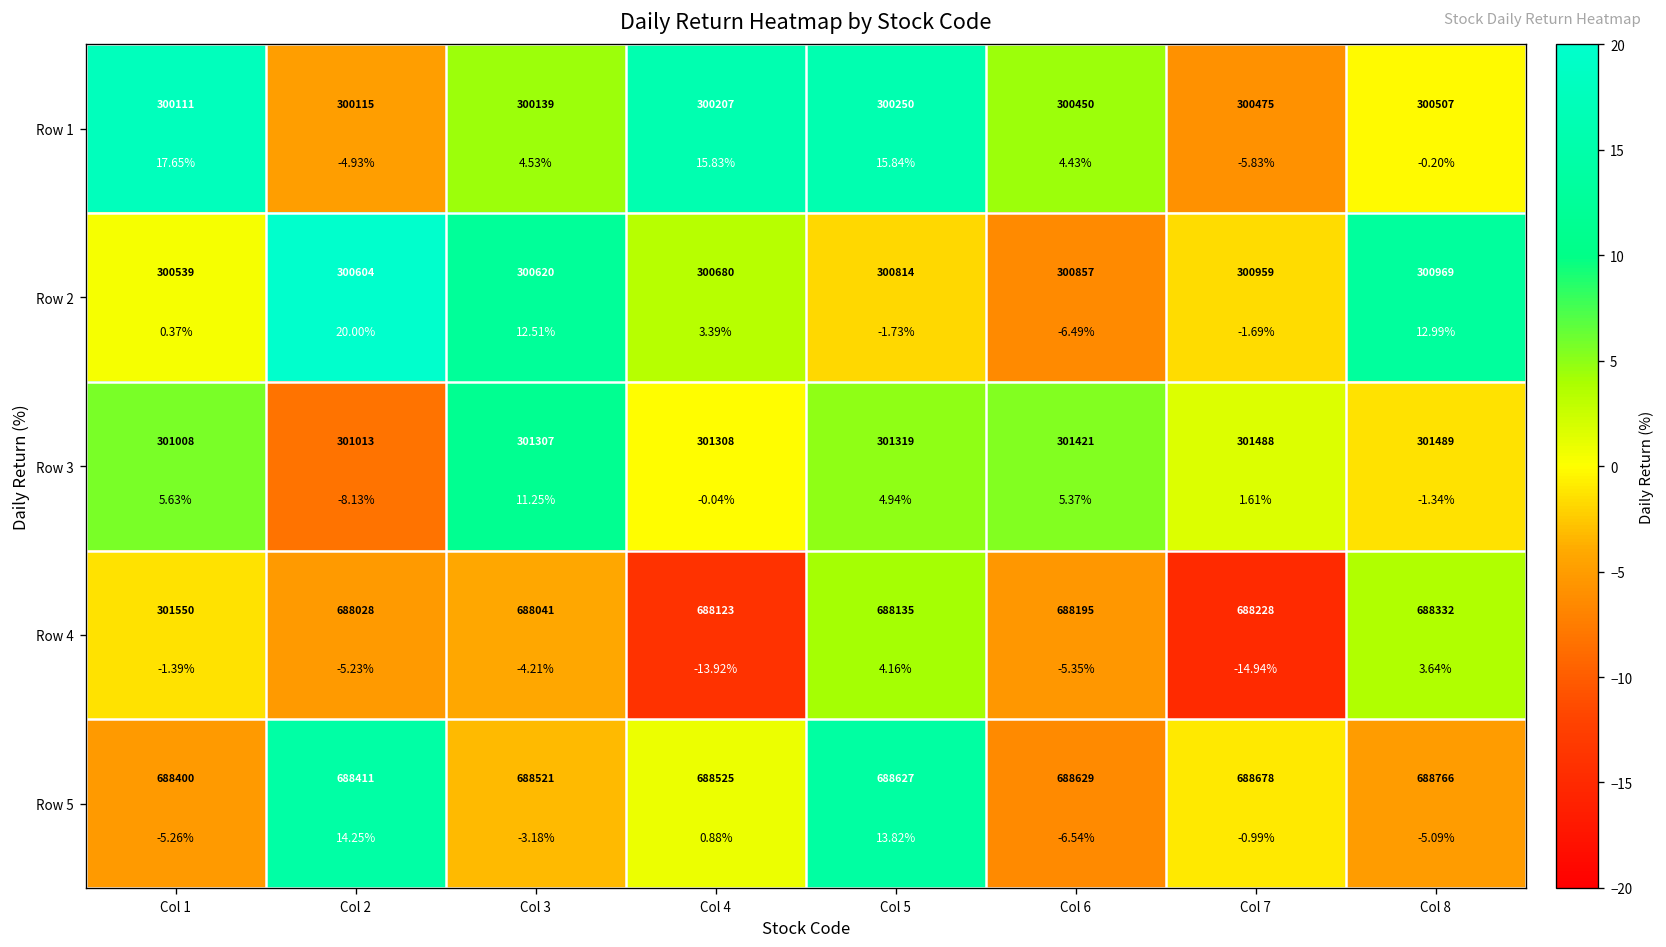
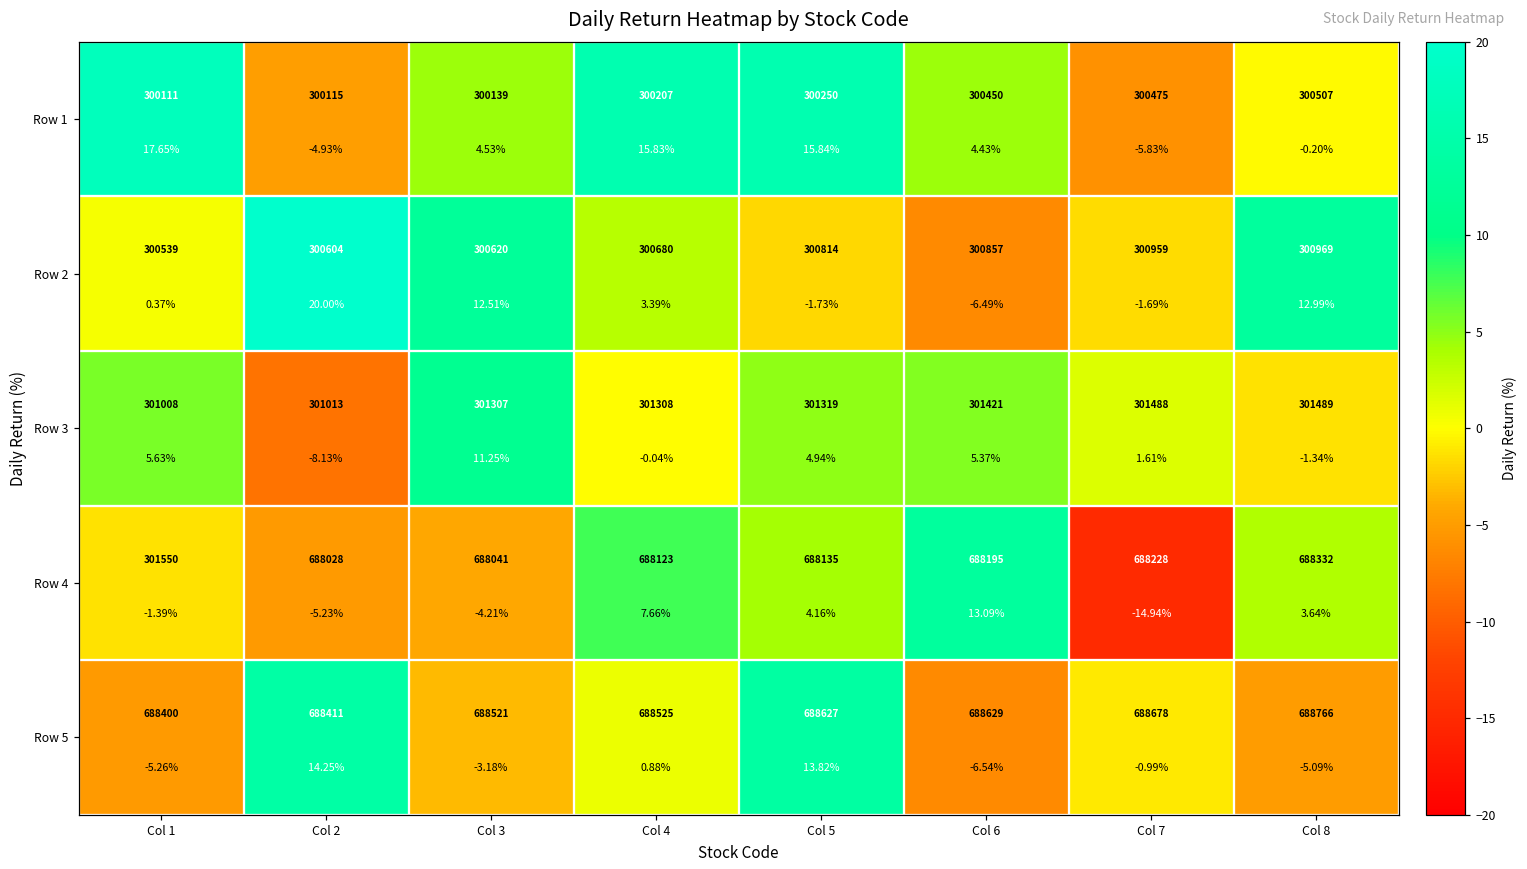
  {
    "Row 4": {
-     "Col 4": "-13.92%",
-     "Col 6": "-5.35%"
+     "Col 4": "7.66%",
+     "Col 6": "13.09%"
    }
  }
